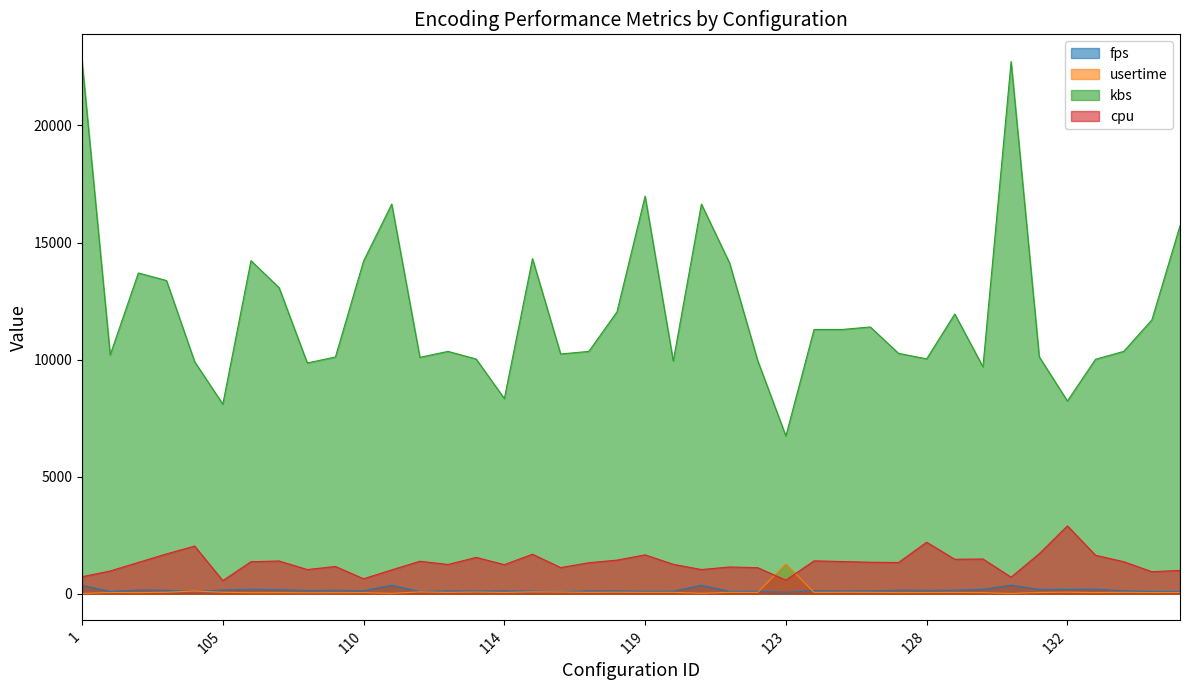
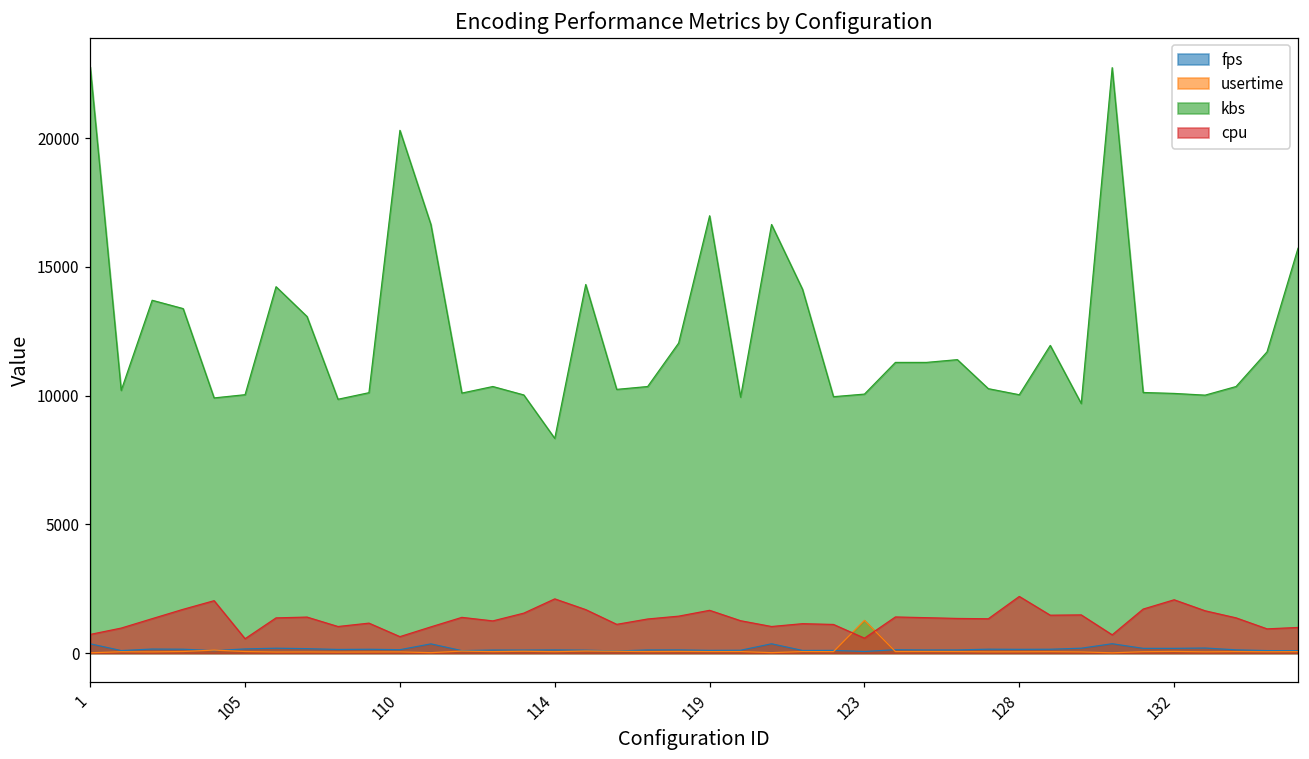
  {
    "fps": {
      "123": 100,
      "132": 200
    },
    "usertime": {
      "123": 1300,
      "132": 100
    },
    "kbs": {
-     "105": 8100,
-     "110": 14200,
+     "105": 10000,
+     "110": 20300,
      "114": 8300,
      "119": 17000,
-     "123": 6700,
+     "123": 10100,
      "128": 10000,
-     "132": 8200
+     "132": 10100
    },
    "cpu": {
      "105": 600,
      "110": 600,
-     "114": 1200,
+     "114": 2100,
      "119": 1700,
      "123": 600,
      "128": 2200,
-     "132": 2900
+     "132": 2100
    }
  }
